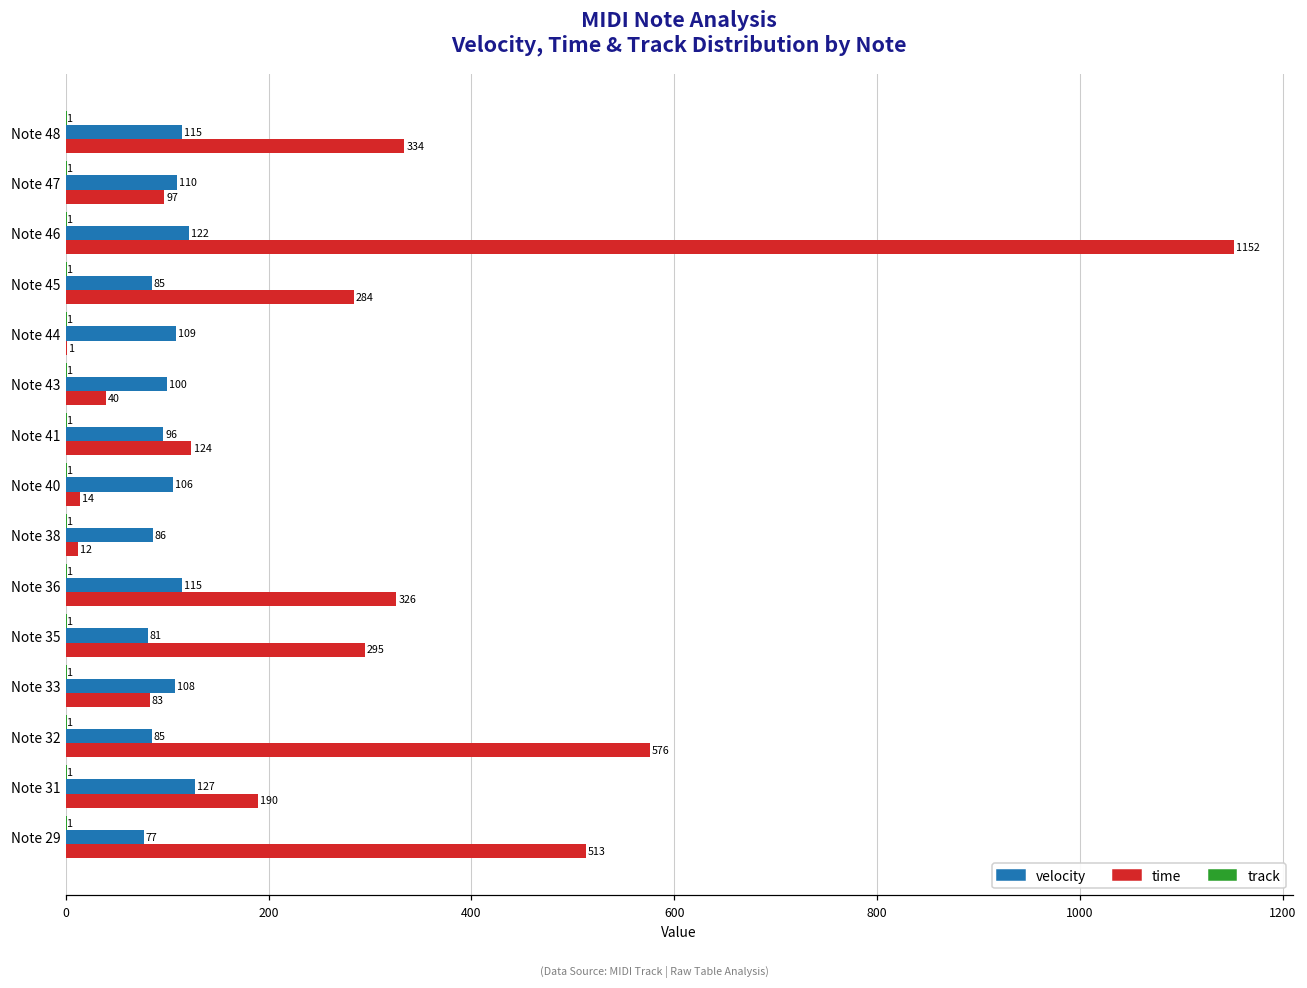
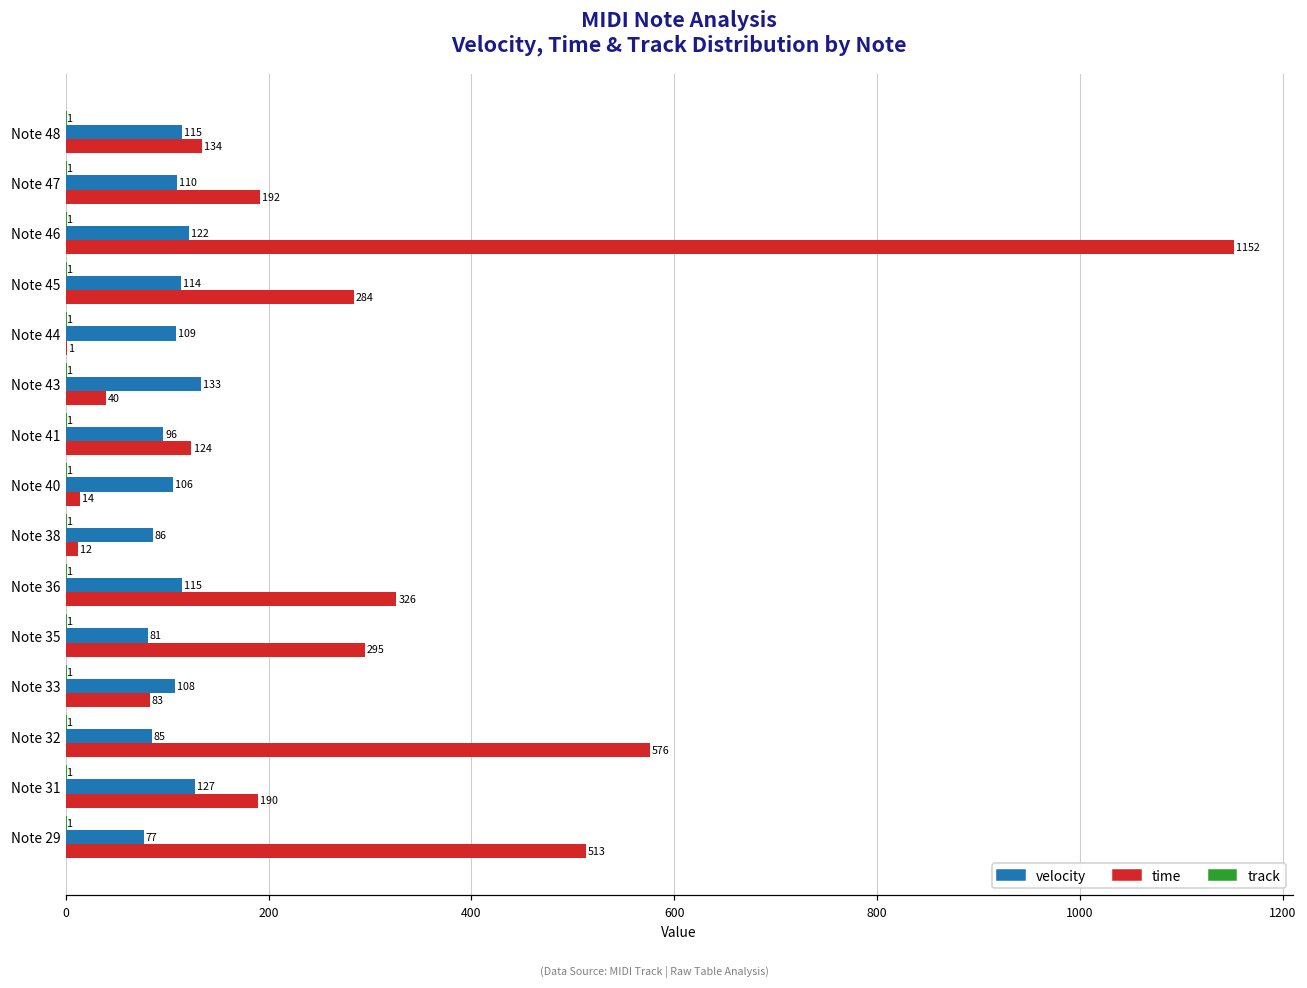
  {
    "track": {
      "Note 48": 1,
      "Note 47": 1,
      "Note 46": 1,
      "Note 45": 1,
      "Note 44": 1,
      "Note 43": 1,
      "Note 41": 1,
      "Note 40": 1,
      "Note 38": 1,
      "Note 36": 1,
      "Note 35": 1,
      "Note 33": 1,
      "Note 32": 1,
      "Note 31": 1,
      "Note 29": 1
    },
    "velocity": {
      "Note 48": 115,
      "Note 47": 110,
      "Note 46": 122,
-     "Note 45": 85,
+     "Note 45": 114,
      "Note 44": 109,
-     "Note 43": 100,
+     "Note 43": 133,
      "Note 41": 96,
      "Note 40": 106,
      "Note 38": 86,
      "Note 36": 115,
      "Note 35": 81,
      "Note 33": 108,
      "Note 32": 85,
      "Note 31": 127,
      "Note 29": 77
    },
    "time": {
-     "Note 48": 334,
-     "Note 47": 97,
+     "Note 48": 134,
+     "Note 47": 192,
      "Note 46": 1152,
      "Note 45": 284,
      "Note 44": 1,
      "Note 43": 40,
      "Note 41": 124,
      "Note 40": 14,
      "Note 38": 12,
      "Note 36": 326,
      "Note 35": 295,
      "Note 33": 83,
      "Note 32": 576,
      "Note 31": 190,
      "Note 29": 513
    }
  }
